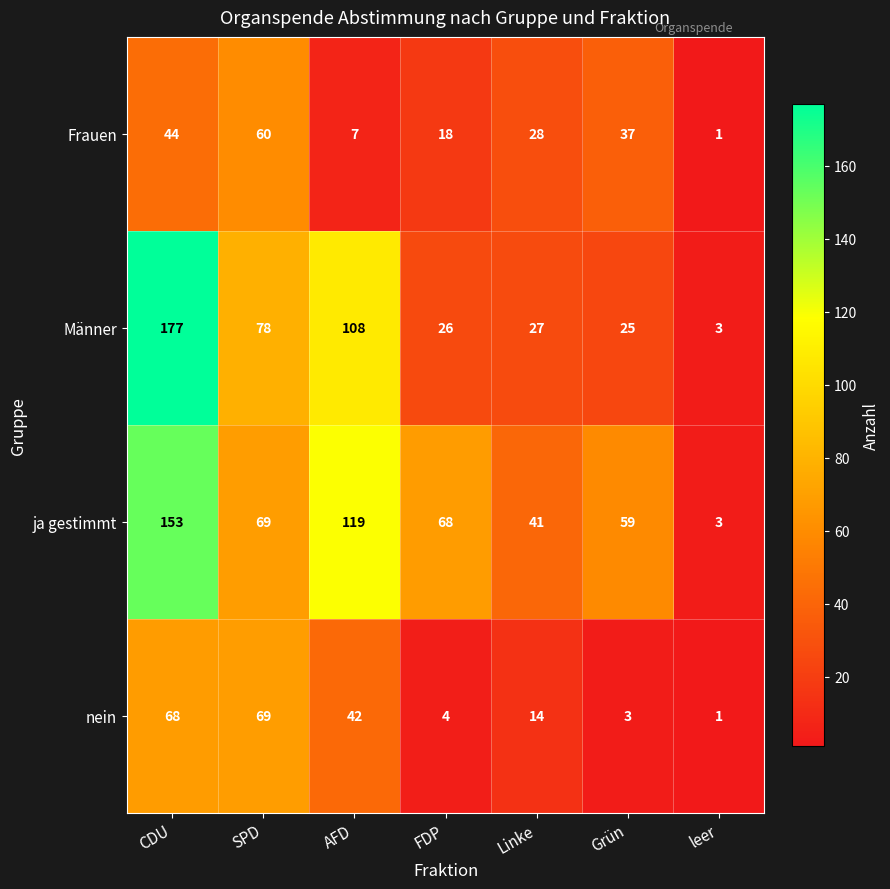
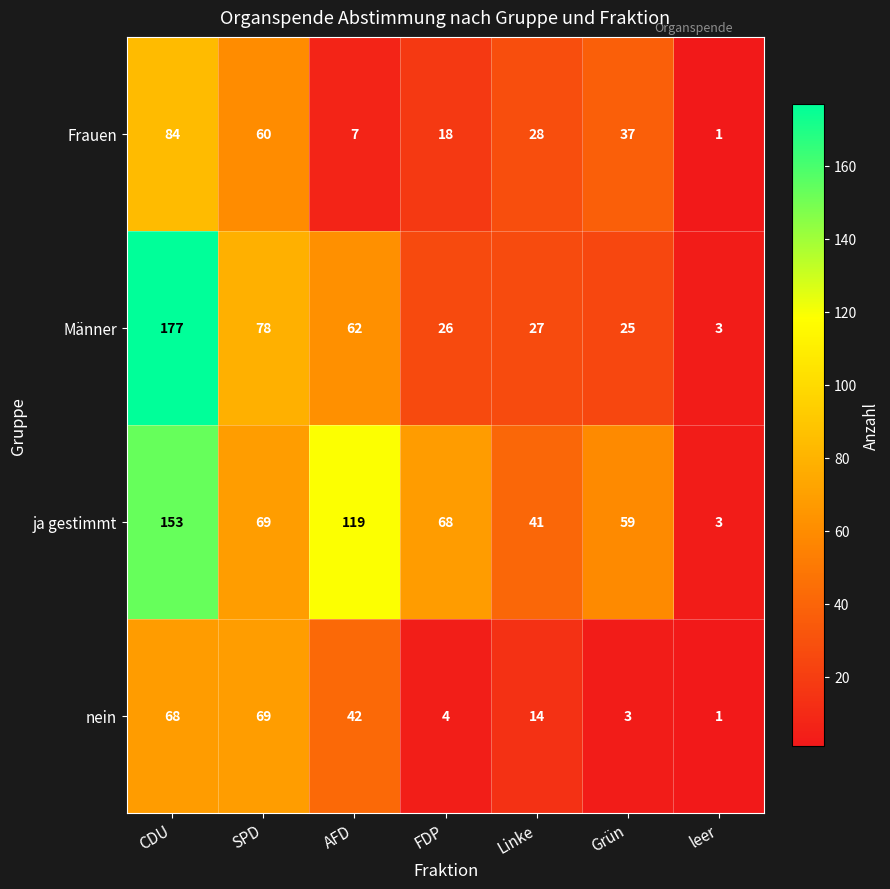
  {
    "Frauen": {
-     "CDU": 44,
+     "CDU": 84,
      "SPD": 60,
      "AFD": 7,
      "FDP": 18,
      "Linke": 28,
      "Grün": 37,
      "leer": 1
    },
    "Männer": {
      "CDU": 177,
      "SPD": 78,
-     "AFD": 108,
+     "AFD": 62,
      "FDP": 26,
      "Linke": 27,
      "Grün": 25,
      "leer": 3
    },
    "ja gestimmt": {
      "CDU": 153,
      "SPD": 69,
      "AFD": 119,
      "FDP": 68,
      "Linke": 41,
      "Grün": 59,
      "leer": 3
    },
    "nein": {
      "CDU": 68,
      "SPD": 69,
      "AFD": 42,
      "FDP": 4,
      "Linke": 14,
      "Grün": 3,
      "leer": 1
    }
  }
